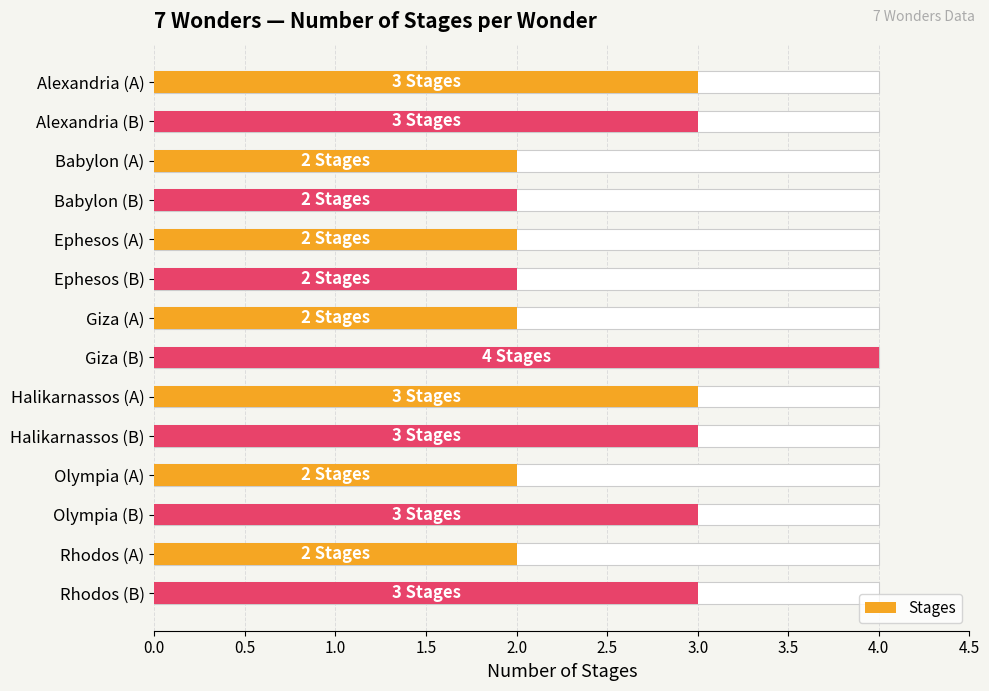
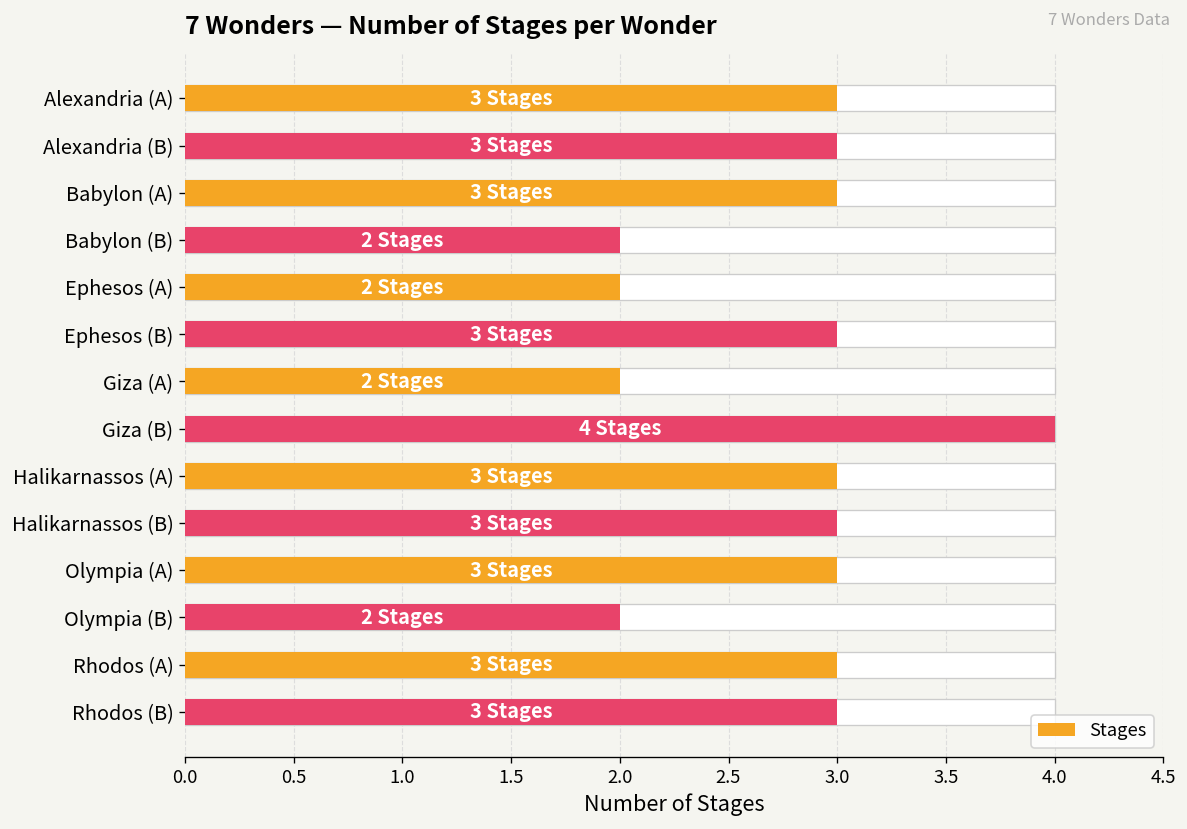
  {
    "Stages": {
-     "Babylon (A)": 2,
-     "Ephesos (B)": 2,
+     "Babylon (A)": 3,
+     "Ephesos (B)": 3,
      "Giza (B)": 4,
-     "Olympia (A)": 2,
-     "Olympia (B)": 3,
-     "Rhodos (A)": 2
+     "Olympia (A)": 3,
+     "Olympia (B)": 2,
+     "Rhodos (A)": 3
    }
  }
